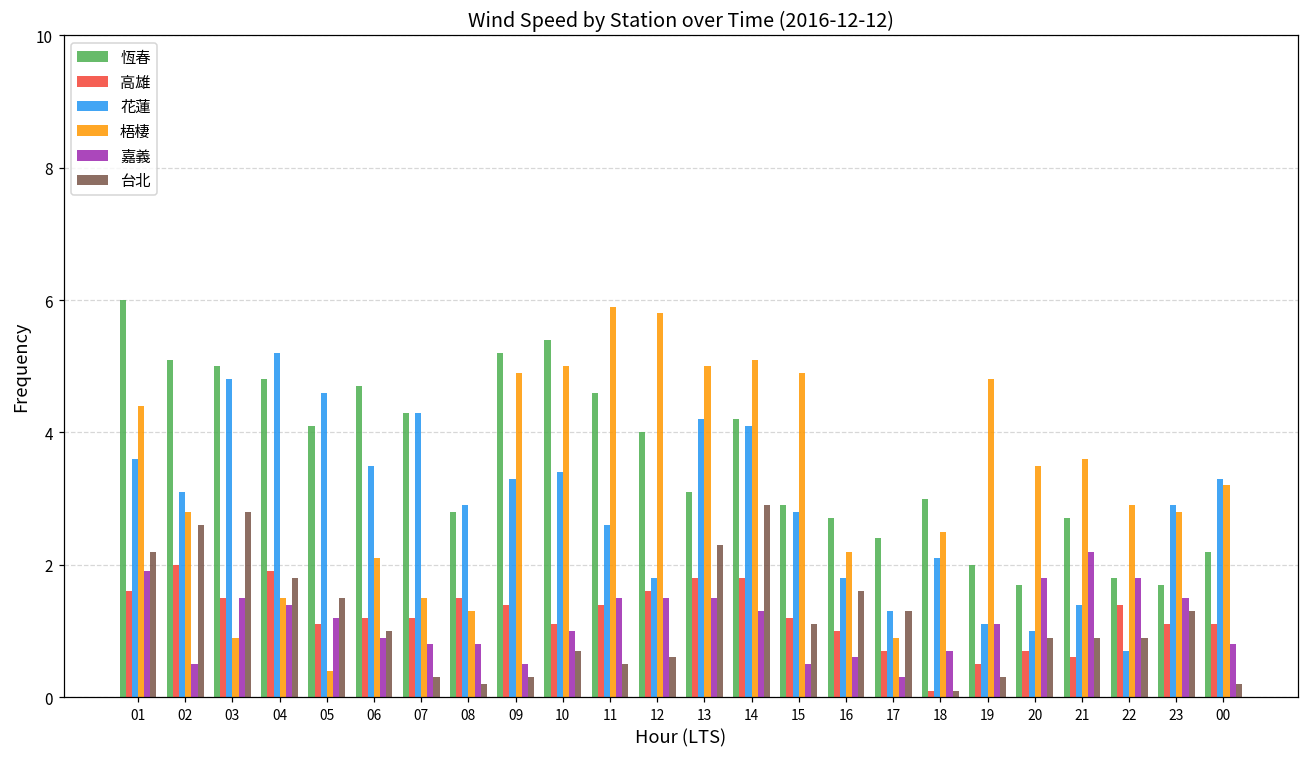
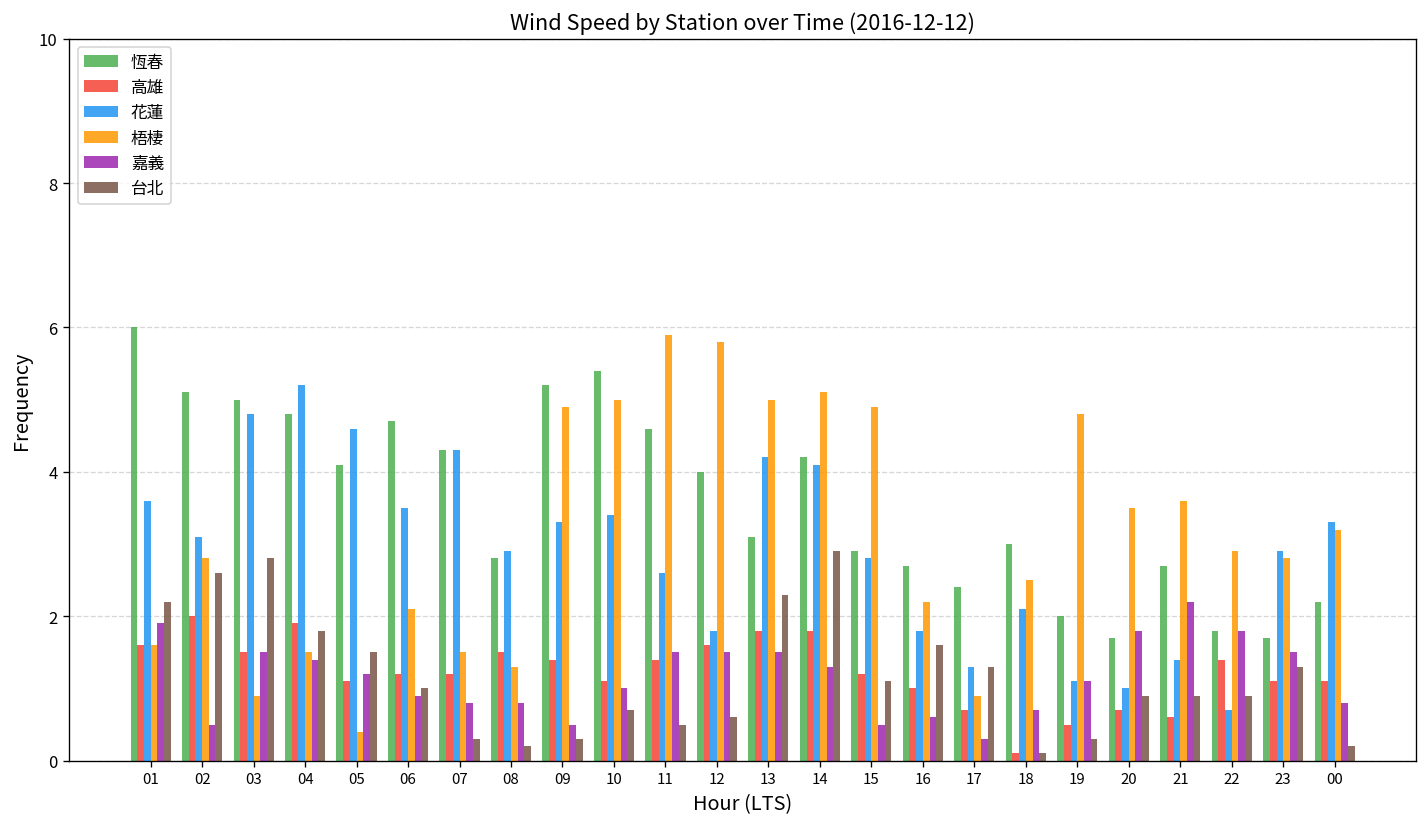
  {
    "恆春": {
      "01": 6.0,
      "02": 5.1,
      "03": 5.0,
      "04": 4.8,
      "05": 4.1,
      "06": 4.7,
      "07": 4.3,
      "08": 2.8,
      "09": 5.2,
      "10": 5.4,
      "11": 4.6,
      "12": 4.0,
      "13": 3.1,
      "14": 4.2,
      "15": 2.9,
      "16": 2.7,
      "17": 2.4,
      "18": 3.0,
      "19": 2.0,
      "20": 1.7,
      "21": 2.7,
      "22": 1.8,
      "23": 1.7,
      "00": 2.2
    },
    "高雄": {
      "01": 1.6,
      "02": 2.0,
      "03": 1.5,
      "04": 1.9,
      "05": 1.1,
      "06": 1.2,
      "07": 1.2,
      "08": 1.5,
      "09": 1.4,
      "10": 1.1,
      "11": 1.4,
      "12": 1.6,
      "13": 1.8,
      "14": 1.8,
      "15": 1.2,
      "16": 1.0,
      "17": 0.7,
      "18": 0.1,
      "19": 0.5,
      "20": 0.7,
      "21": 0.6,
      "22": 1.4,
      "23": 1.1,
      "00": 1.1
    },
    "花蓮": {
      "01": 3.6,
      "02": 3.1,
      "03": 4.8,
      "04": 5.2,
      "05": 4.6,
      "06": 3.5,
      "07": 4.3,
      "08": 2.9,
      "09": 3.3,
      "10": 3.4,
      "11": 2.6,
      "12": 1.8,
      "13": 4.2,
      "14": 4.1,
      "15": 2.8,
      "16": 1.8,
      "17": 1.3,
      "18": 2.1,
      "19": 1.1,
      "20": 1.0,
      "21": 1.4,
      "22": 0.7,
      "23": 2.9,
      "00": 3.3
    },
    "梧棲": {
-     "01": 4.4,
+     "01": 1.6,
      "02": 2.8,
      "03": 0.9,
      "04": 1.5,
      "05": 0.4,
      "06": 2.1,
      "07": 1.5,
      "08": 1.3,
      "09": 4.9,
      "10": 5.0,
      "11": 5.9,
      "12": 5.8,
      "13": 5.0,
      "14": 5.1,
      "15": 4.9,
      "16": 2.2,
      "17": 0.9,
      "18": 2.5,
      "19": 4.8,
      "20": 3.5,
      "21": 3.6,
      "22": 2.9,
      "23": 2.8,
      "00": 3.2
    },
    "嘉義": {
      "01": 1.9,
      "02": 0.5,
      "03": 1.5,
      "04": 1.4,
      "05": 1.2,
      "06": 0.9,
      "07": 0.8,
      "08": 0.8,
      "09": 0.5,
      "10": 1.0,
      "11": 1.5,
      "12": 1.5,
      "13": 1.5,
      "14": 1.3,
      "15": 0.5,
      "16": 0.6,
      "17": 0.3,
      "18": 0.7,
      "19": 1.1,
      "20": 1.8,
      "21": 2.2,
      "22": 1.8,
      "23": 1.5,
      "00": 0.8
    },
    "台北": {
      "01": 2.2,
      "02": 2.6,
      "03": 2.8,
      "04": 1.8,
      "05": 1.5,
      "06": 1.0,
      "07": 0.3,
      "08": 0.2,
      "09": 0.3,
      "10": 0.7,
      "11": 0.5,
      "12": 0.6,
      "13": 2.3,
      "14": 2.9,
      "15": 1.1,
      "16": 1.6,
      "17": 1.3,
      "18": 0.1,
      "19": 0.3,
      "20": 0.9,
      "21": 0.9,
      "22": 0.9,
      "23": 1.3,
      "00": 0.2
    }
  }
